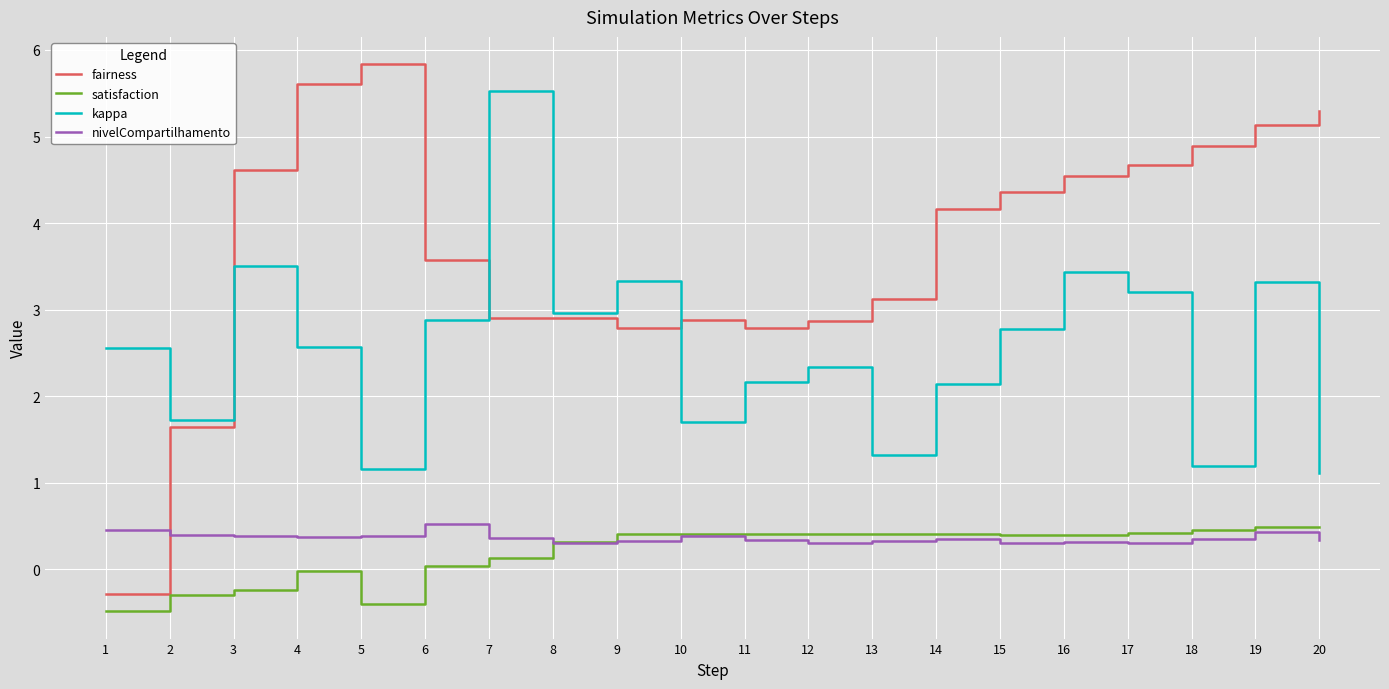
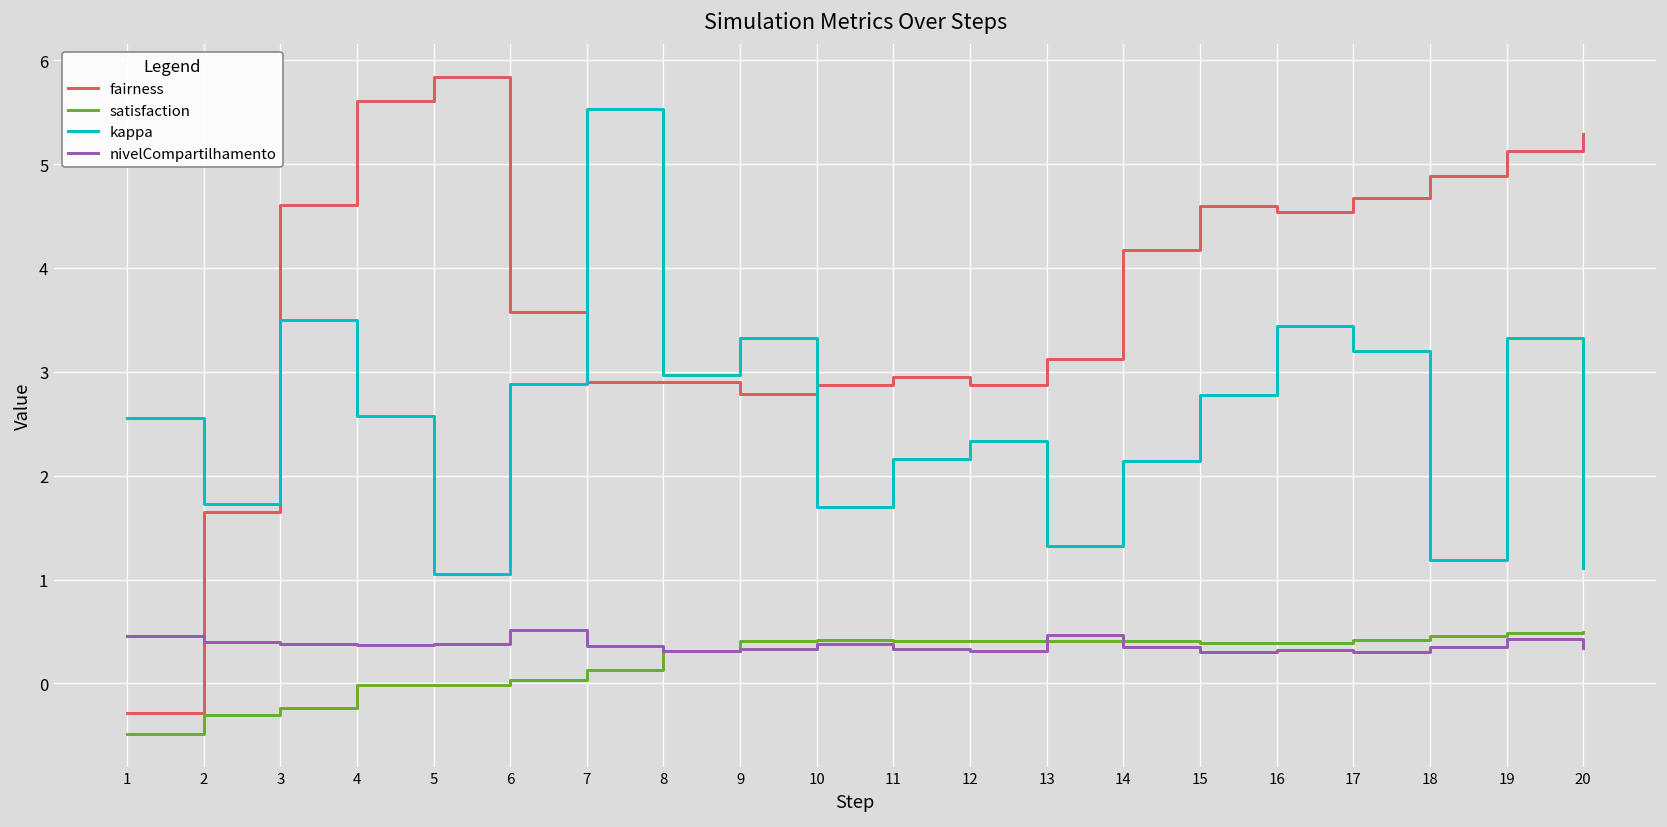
  {
    "fairness": {
      "1": -0.3,
      "2": 1.6,
      "3": 4.6,
      "4": 5.6,
      "5": 5.8,
      "6": 3.6,
      "7": 2.9,
      "8": 2.9,
      "9": 2.8,
      "10": 2.9,
-     "11": 2.8,
+     "11": 2.9,
      "12": 2.9,
      "13": 3.1,
      "14": 4.2,
-     "15": 4.4,
+     "15": 4.6,
      "16": 4.5,
      "17": 4.7,
      "18": 4.9,
      "19": 5.1,
      "20": 5.3
    },
    "satisfaction": {
      "1": -0.5,
      "2": -0.3,
      "3": -0.2,
      "4": 0.0,
-     "5": -0.4,
+     "5": 0.0,
      "6": 0.0,
      "7": 0.1,
      "9": 0.4,
      "10": 0.4,
      "11": 0.4,
      "12": 0.4,
      "13": 0.4,
      "14": 0.4,
      "15": 0.4,
      "16": 0.4,
      "17": 0.4,
      "18": 0.5,
      "19": 0.5,
      "20": 0.5
    },
    "kappa": {
      "1": 2.6,
      "2": 1.7,
      "3": 3.5,
      "4": 2.6,
-     "5": 1.2,
+     "5": 1.1,
      "6": 2.9,
      "7": 5.5,
      "8": 3.0,
      "9": 3.3,
      "10": 1.7,
      "11": 2.2,
      "12": 2.3,
      "13": 1.3,
      "14": 2.1,
      "15": 2.8,
      "16": 3.4,
      "17": 3.2,
      "18": 1.2,
      "19": 3.3,
      "20": 1.1
    },
    "nivelCompartilhamento": {
      "1": 0.5,
      "2": 0.4,
      "3": 0.4,
      "4": 0.4,
      "5": 0.4,
      "6": 0.5,
      "7": 0.4,
      "9": 0.3,
      "10": 0.4,
      "11": 0.3,
      "12": 0.3,
-     "13": 0.3,
+     "13": 0.5,
      "14": 0.4,
      "15": 0.3,
      "16": 0.3,
      "17": 0.3,
      "18": 0.3,
      "19": 0.4,
      "20": 0.3
    }
  }
